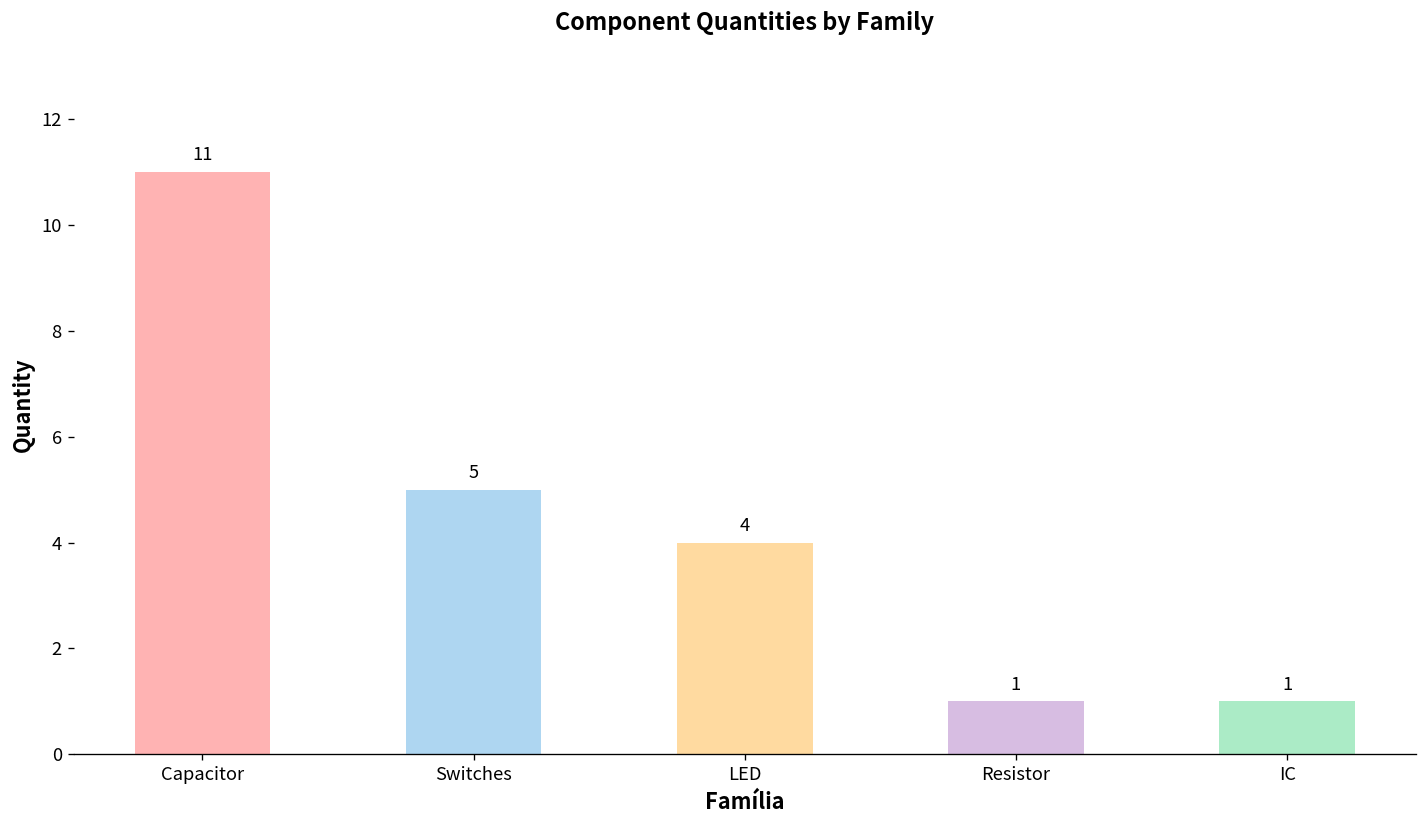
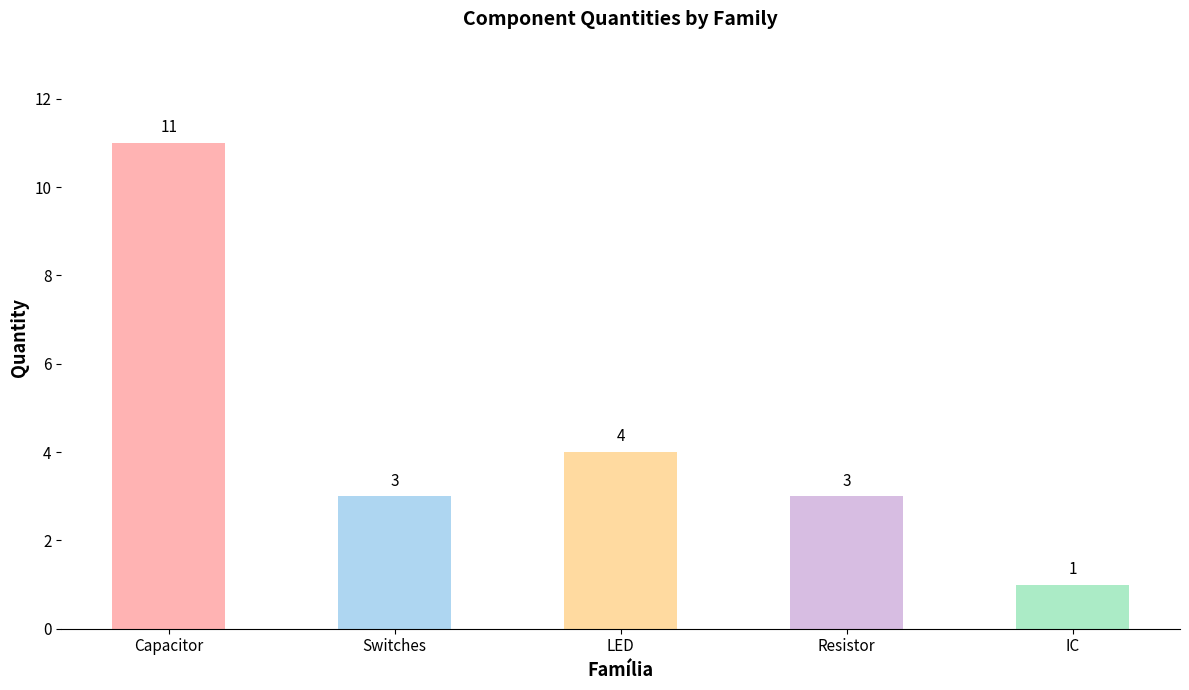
  {
    "Capacitor": 11,
-   "Switches": 5,
+   "Switches": 3,
    "LED": 4,
-   "Resistor": 1,
+   "Resistor": 3,
    "IC": 1
  }
